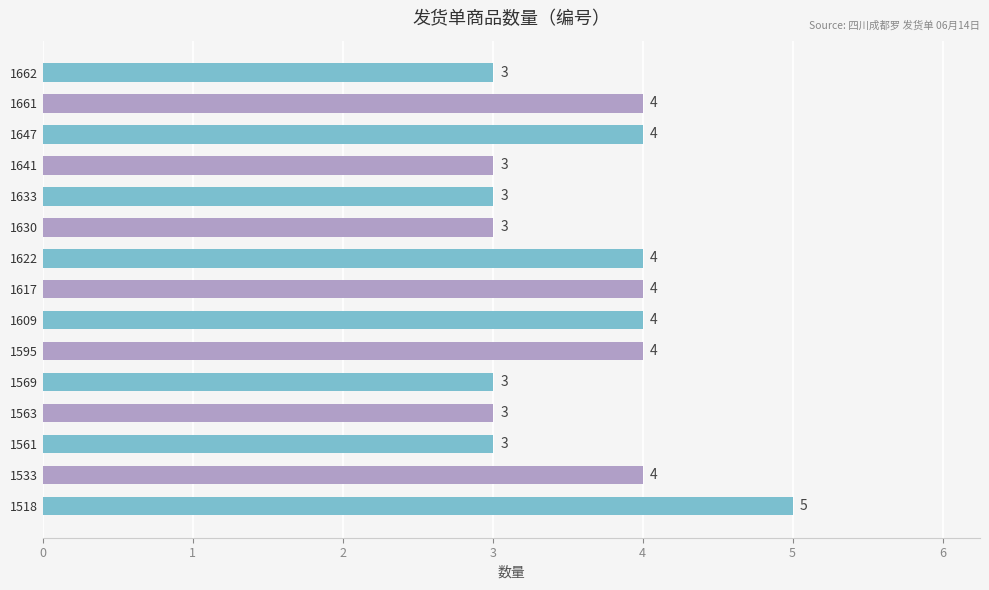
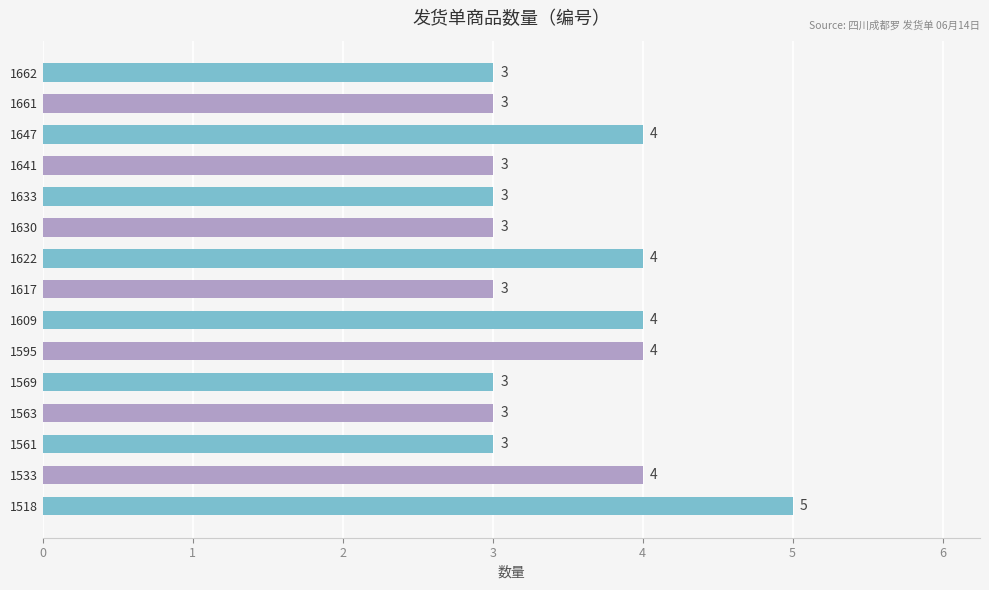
  {
    "1662": 3,
-   "1661": 4,
+   "1661": 3,
    "1647": 4,
    "1641": 3,
    "1633": 3,
    "1630": 3,
    "1622": 4,
-   "1617": 4,
+   "1617": 3,
    "1609": 4,
    "1595": 4,
    "1569": 3,
    "1563": 3,
    "1561": 3,
    "1533": 4,
    "1518": 5
  }
